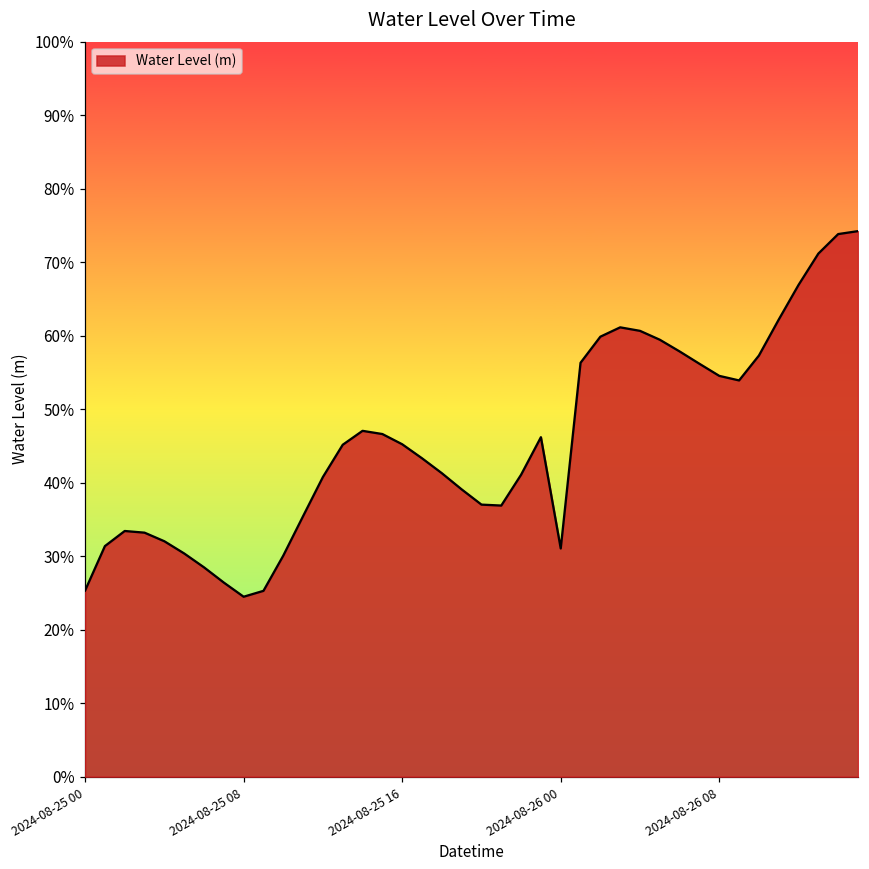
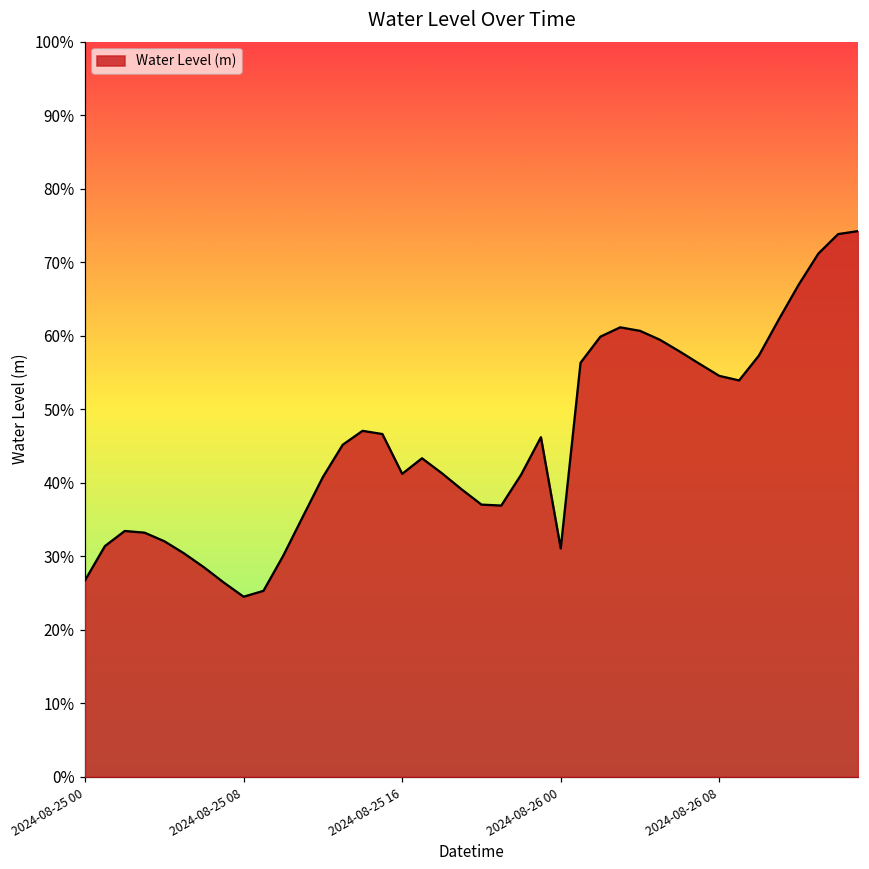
  {
-   "2024-08-25 00": "25%",
+   "2024-08-25 00": "27%",
    "2024-08-25 08": "24%",
-   "2024-08-25 16": "45%",
+   "2024-08-25 16": "41%",
    "2024-08-26 00": "31%",
    "2024-08-26 08": "55%"
  }
